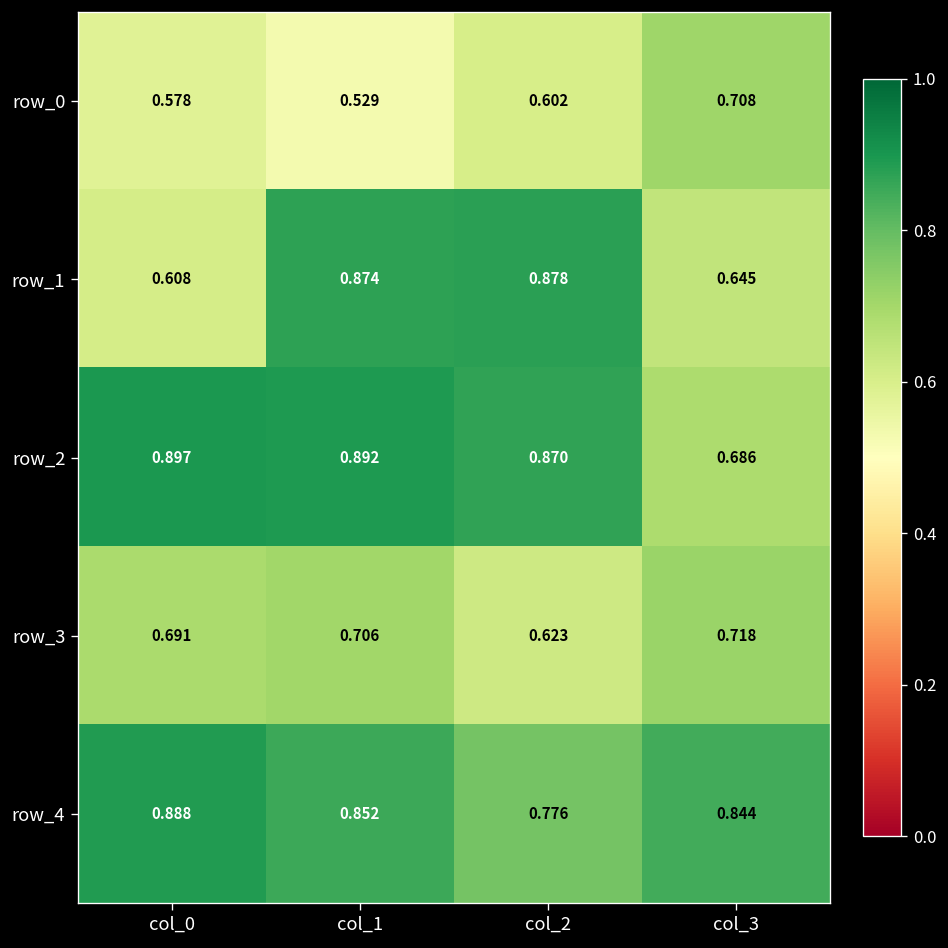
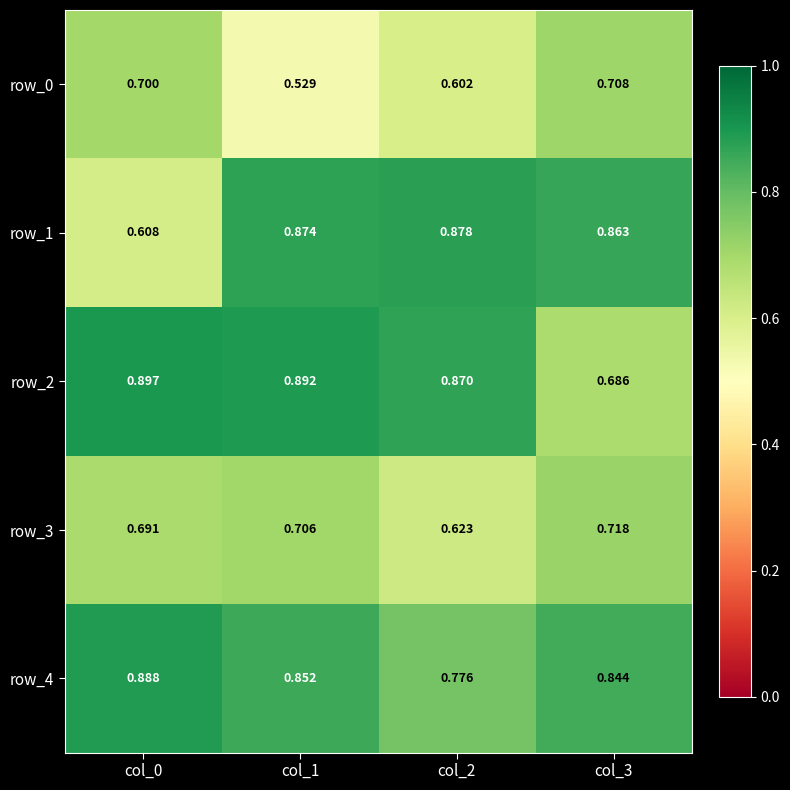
  {
    "row_0": {
-     "col_0": 0.578,
+     "col_0": 0.700,
      "col_1": 0.529,
      "col_2": 0.602,
      "col_3": 0.708
    },
    "row_1": {
      "col_0": 0.608,
      "col_1": 0.874,
      "col_2": 0.878,
-     "col_3": 0.645
+     "col_3": 0.863
    },
    "row_2": {
      "col_0": 0.897,
      "col_1": 0.892,
      "col_2": 0.870,
      "col_3": 0.686
    },
    "row_3": {
      "col_0": 0.691,
      "col_1": 0.706,
      "col_2": 0.623,
      "col_3": 0.718
    },
    "row_4": {
      "col_0": 0.888,
      "col_1": 0.852,
      "col_2": 0.776,
      "col_3": 0.844
    }
  }
